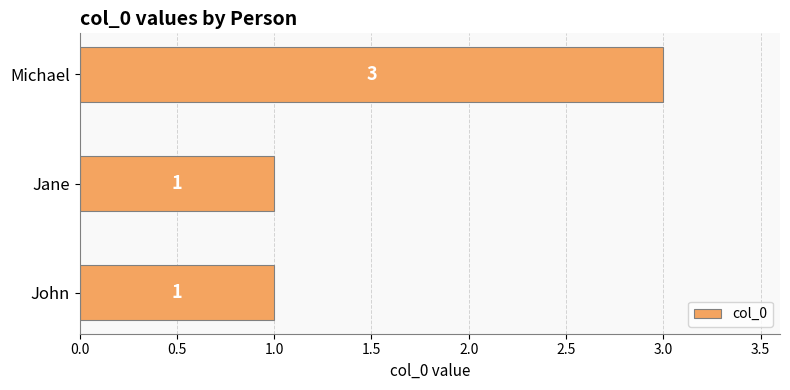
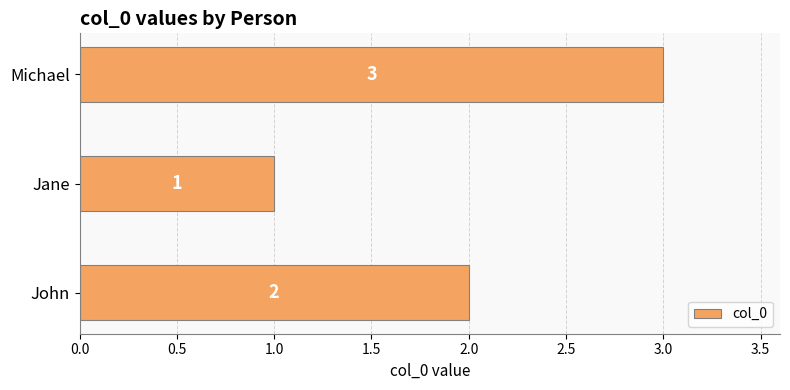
  {
    "Michael": 3,
    "Jane": 1,
-   "John": 1
+   "John": 2
  }
